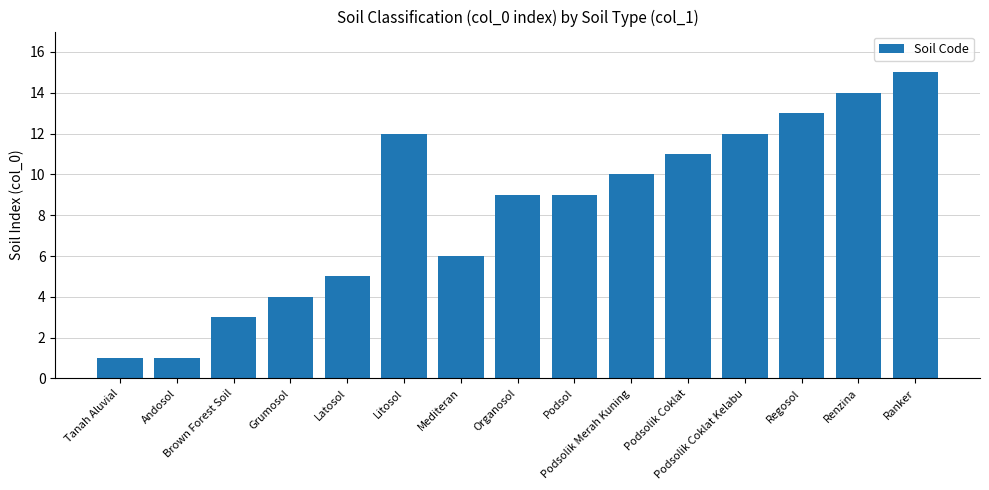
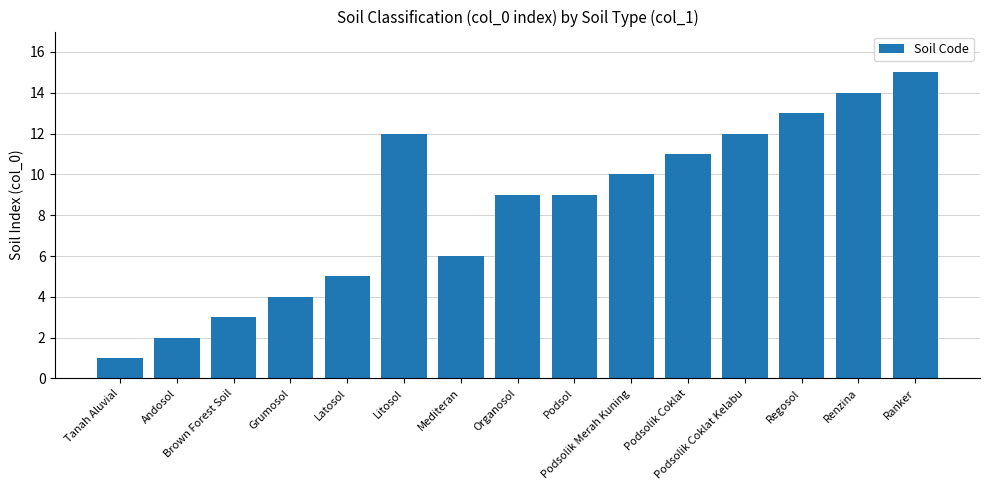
  {
    "Tanah Aluvial": 1,
-   "Andosol": 1,
+   "Andosol": 2,
    "Brown Forest Soil": 3,
    "Grumosol": 4,
    "Latosol": 5,
    "Litosol": 12,
    "Mediteran": 6,
    "Organosol": 9,
    "Podsol": 9,
    "Podsolik Merah Kuning": 10,
    "Podsolik Coklat": 11,
    "Podsolik Coklat Kelabu": 12,
    "Regosol": 13,
    "Renzina": 14,
    "Ranker": 15
  }
